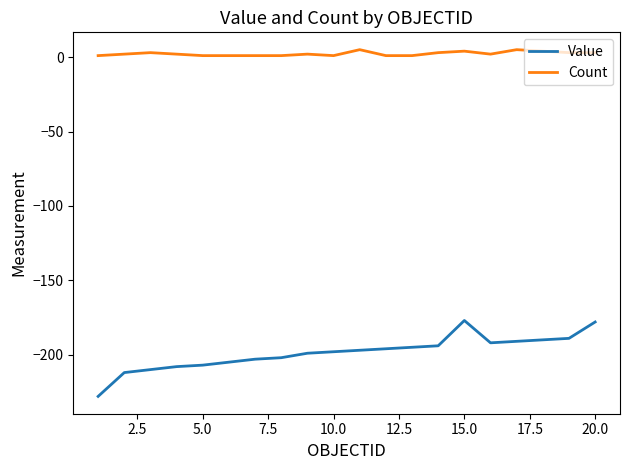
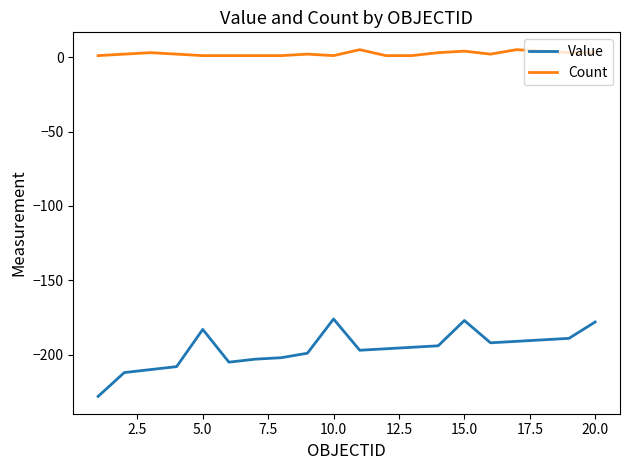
  {
    "Value": {
-     "5.0": -207,
-     "10.0": -198,
+     "5.0": -183,
+     "10.0": -176,
      "15.0": -177,
      "20.0": -178
    },
    "Count": {
      "5.0": 1,
      "10.0": 1,
      "15.0": 4
    }
  }
